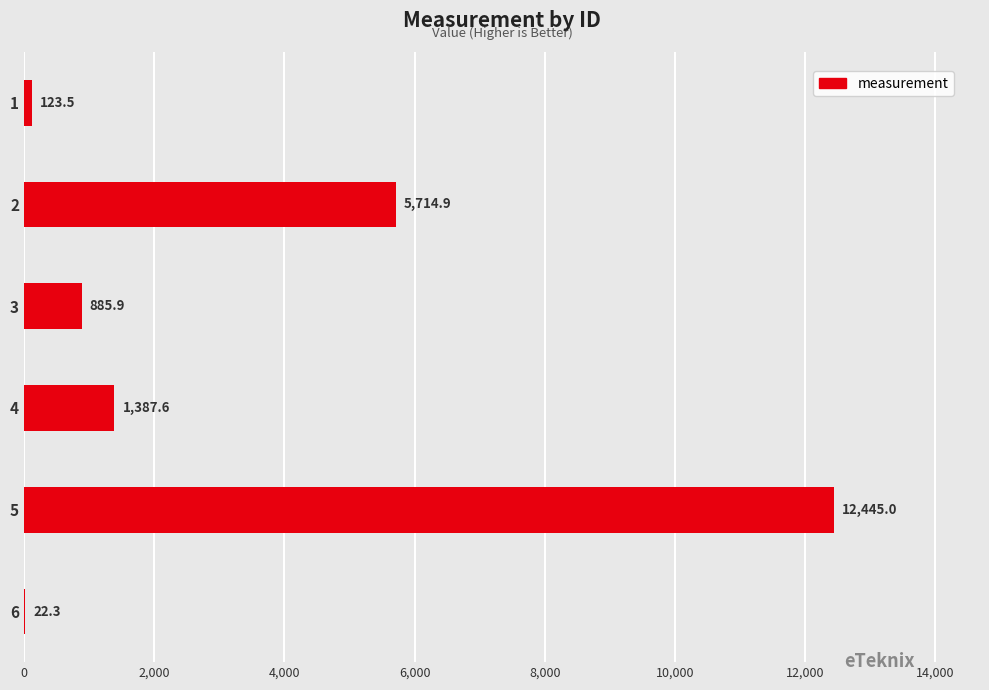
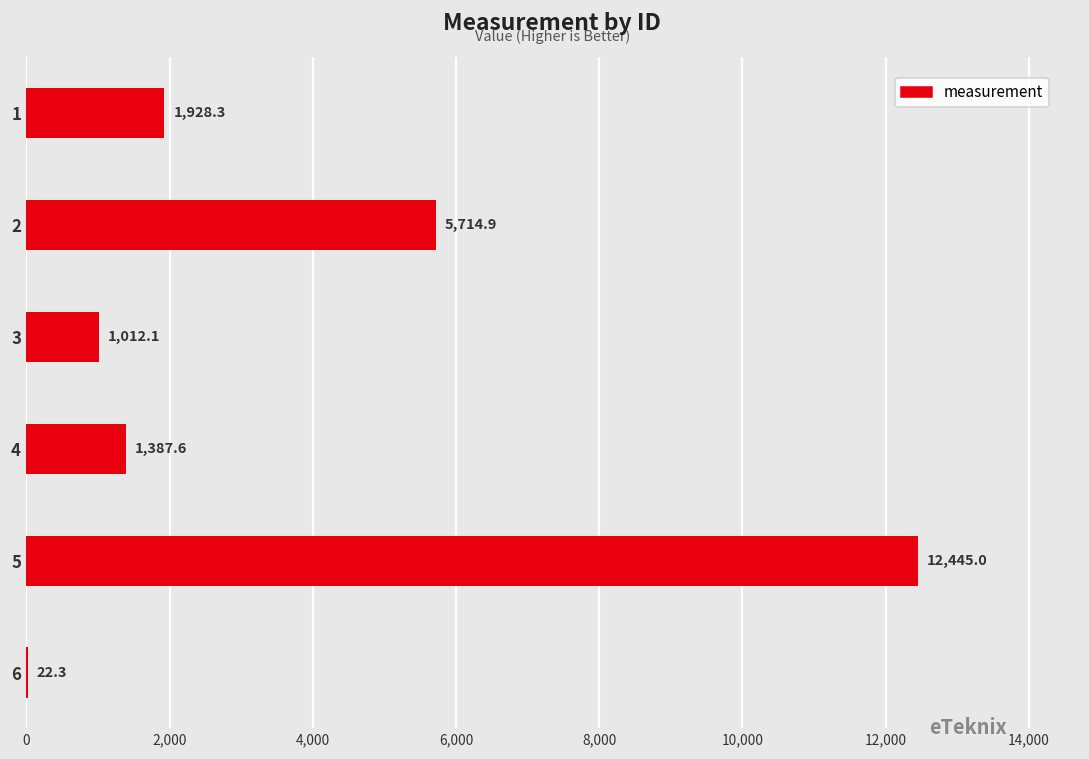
  {
-   "1": "123.5",
+   "1": "1,928.3",
    "2": "5,714.9",
-   "3": "885.9",
+   "3": "1,012.1",
    "4": "1,387.6",
    "5": "12,445.0",
    "6": "22.3"
  }
